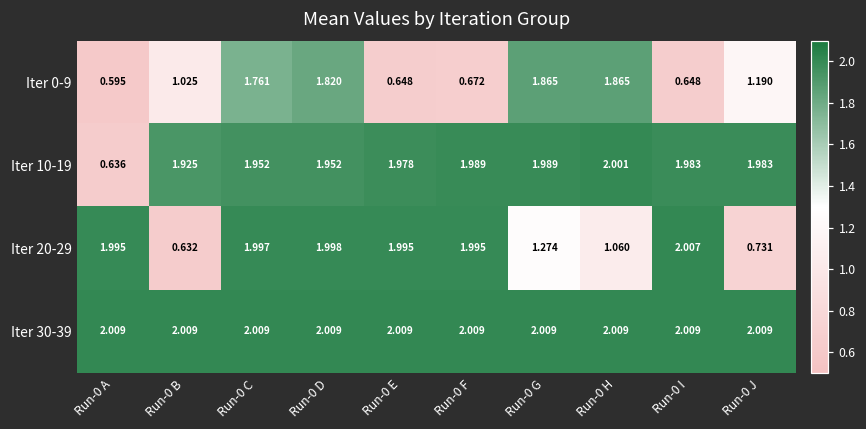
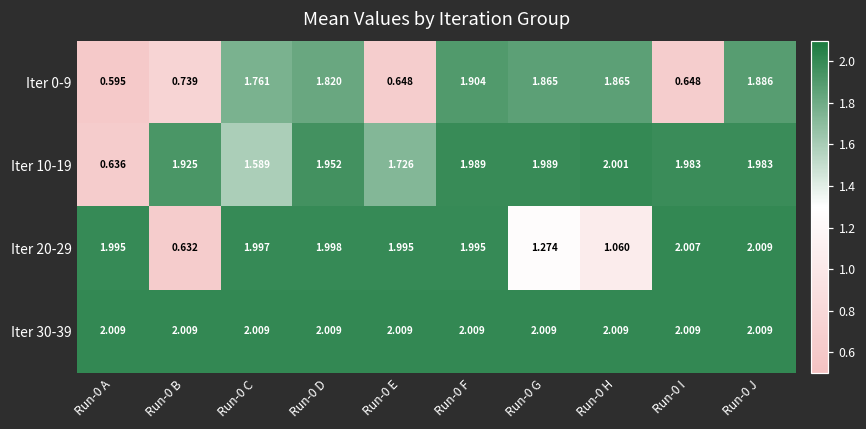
  {
    "Iter 0-9": {
      "Run-0 A": 0.595,
-     "Run-0 B": 1.025,
+     "Run-0 B": 0.739,
      "Run-0 C": 1.761,
      "Run-0 D": 1.820,
      "Run-0 E": 0.648,
-     "Run-0 F": 0.672,
+     "Run-0 F": 1.904,
      "Run-0 G": 1.865,
      "Run-0 H": 1.865,
      "Run-0 I": 0.648,
-     "Run-0 J": 1.190
+     "Run-0 J": 1.886
    },
    "Iter 10-19": {
      "Run-0 A": 0.636,
      "Run-0 B": 1.925,
-     "Run-0 C": 1.952,
+     "Run-0 C": 1.589,
      "Run-0 D": 1.952,
-     "Run-0 E": 1.978,
+     "Run-0 E": 1.726,
      "Run-0 F": 1.989,
      "Run-0 G": 1.989,
      "Run-0 H": 2.001,
      "Run-0 I": 1.983,
      "Run-0 J": 1.983
    },
    "Iter 20-29": {
      "Run-0 A": 1.995,
      "Run-0 B": 0.632,
      "Run-0 C": 1.997,
      "Run-0 D": 1.998,
      "Run-0 E": 1.995,
      "Run-0 F": 1.995,
      "Run-0 G": 1.274,
      "Run-0 H": 1.060,
      "Run-0 I": 2.007,
-     "Run-0 J": 0.731
+     "Run-0 J": 2.009
    },
    "Iter 30-39": {
      "Run-0 A": 2.009,
      "Run-0 B": 2.009,
      "Run-0 C": 2.009,
      "Run-0 D": 2.009,
      "Run-0 E": 2.009,
      "Run-0 F": 2.009,
      "Run-0 G": 2.009,
      "Run-0 H": 2.009,
      "Run-0 I": 2.009,
      "Run-0 J": 2.009
    }
  }
